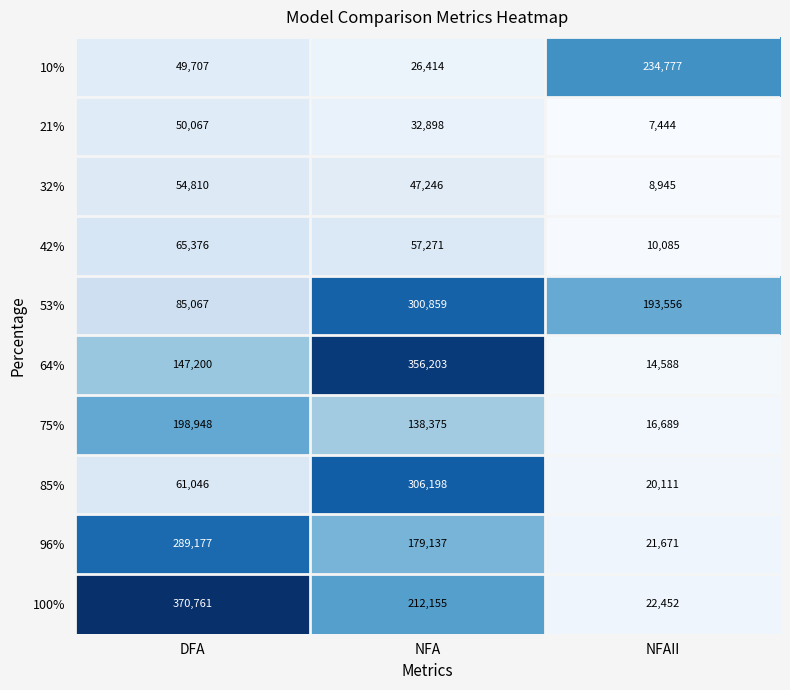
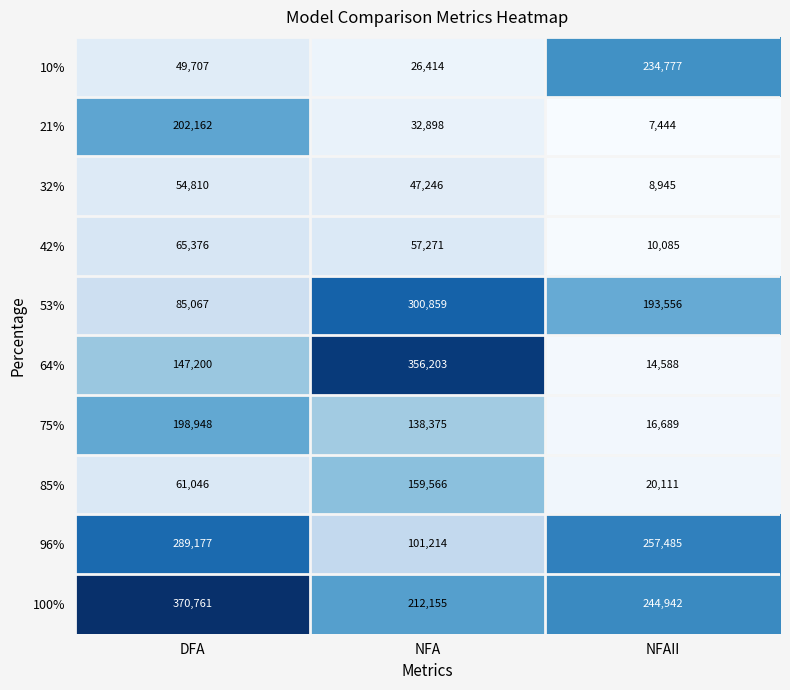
  {
    "10%": {
      "DFA": "49,707",
      "NFA": "26,414",
      "NFAII": "234,777"
    },
    "21%": {
-     "DFA": "50,067",
+     "DFA": "202,162",
      "NFA": "32,898",
      "NFAII": "7,444"
    },
    "32%": {
      "DFA": "54,810",
      "NFA": "47,246",
      "NFAII": "8,945"
    },
    "42%": {
      "DFA": "65,376",
      "NFA": "57,271",
      "NFAII": "10,085"
    },
    "53%": {
      "DFA": "85,067",
      "NFA": "300,859",
      "NFAII": "193,556"
    },
    "64%": {
      "DFA": "147,200",
      "NFA": "356,203",
      "NFAII": "14,588"
    },
    "75%": {
      "DFA": "198,948",
      "NFA": "138,375",
      "NFAII": "16,689"
    },
    "85%": {
      "DFA": "61,046",
-     "NFA": "306,198",
+     "NFA": "159,566",
      "NFAII": "20,111"
    },
    "96%": {
      "DFA": "289,177",
-     "NFA": "179,137",
-     "NFAII": "21,671"
+     "NFA": "101,214",
+     "NFAII": "257,485"
    },
    "100%": {
      "DFA": "370,761",
      "NFA": "212,155",
-     "NFAII": "22,452"
+     "NFAII": "244,942"
    }
  }
